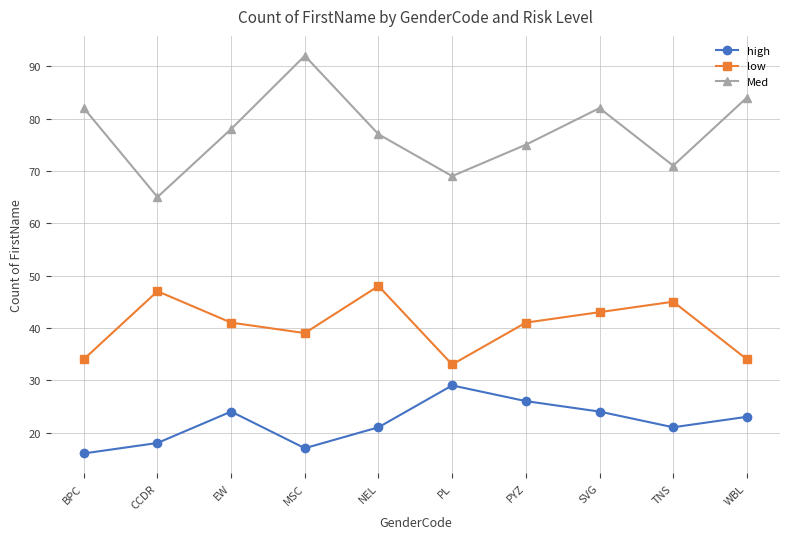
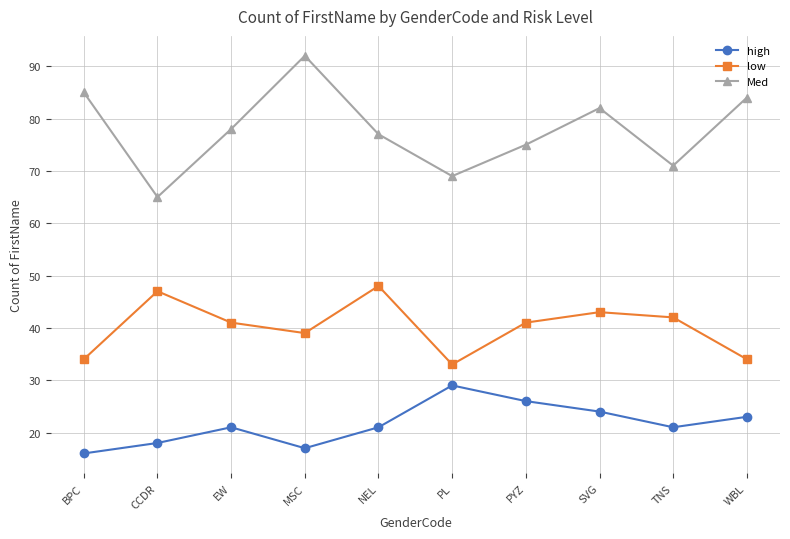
  {
    "high": {
      "BPC": 16,
      "CCDR": 18,
-     "EW": 24,
+     "EW": 21,
      "MSC": 17,
      "NEL": 21,
      "PL": 29,
      "PYZ": 26,
      "SVG": 24,
      "TNS": 21,
      "WBL": 23
    },
    "low": {
      "BPC": 34,
      "CCDR": 47,
      "EW": 41,
      "MSC": 39,
      "NEL": 48,
      "PL": 33,
      "PYZ": 41,
      "SVG": 43,
-     "TNS": 45,
+     "TNS": 42,
      "WBL": 34
    },
    "Med": {
-     "BPC": 82,
+     "BPC": 85,
      "CCDR": 65,
      "EW": 78,
      "MSC": 92,
      "NEL": 77,
      "PL": 69,
      "PYZ": 75,
      "SVG": 82,
      "TNS": 71,
      "WBL": 84
    }
  }
